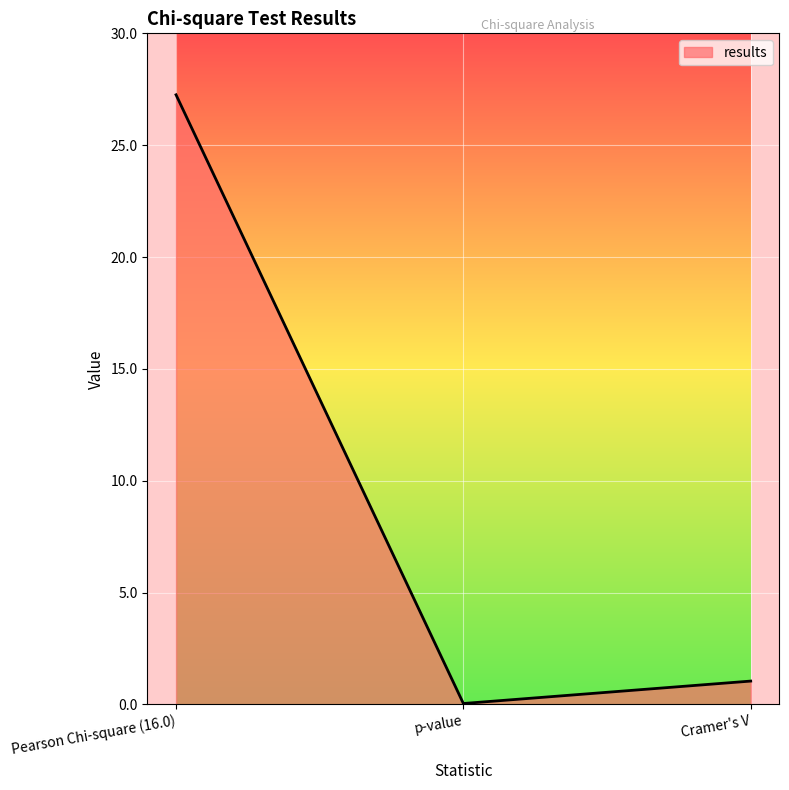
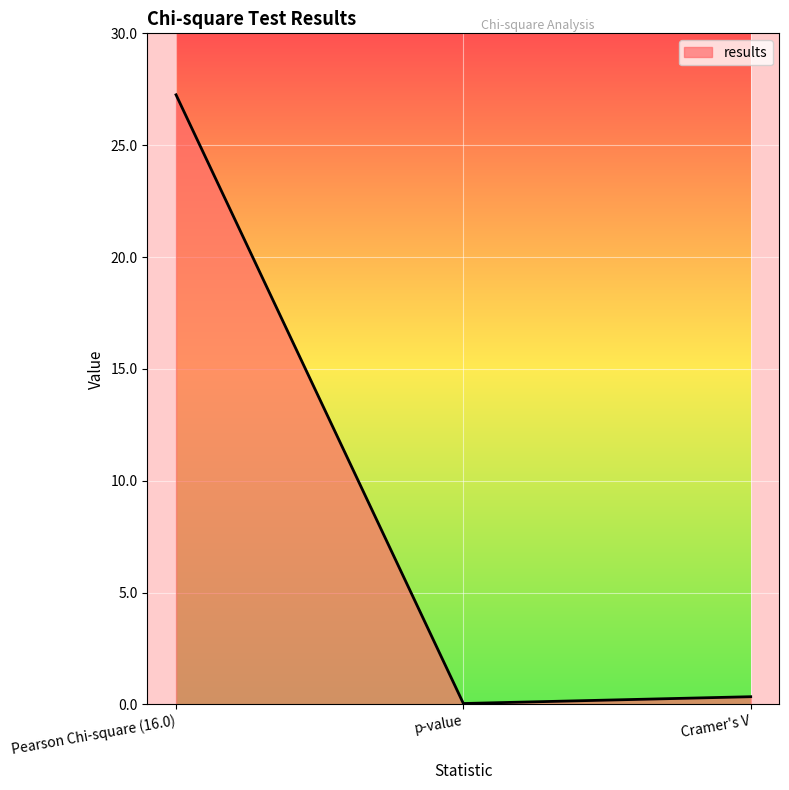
  {
    "Pearson Chi-square (16.0)": 27.3,
    "p-value": 0.0,
-   "Cramer's V": 1.0
+   "Cramer's V": 0.3
  }
